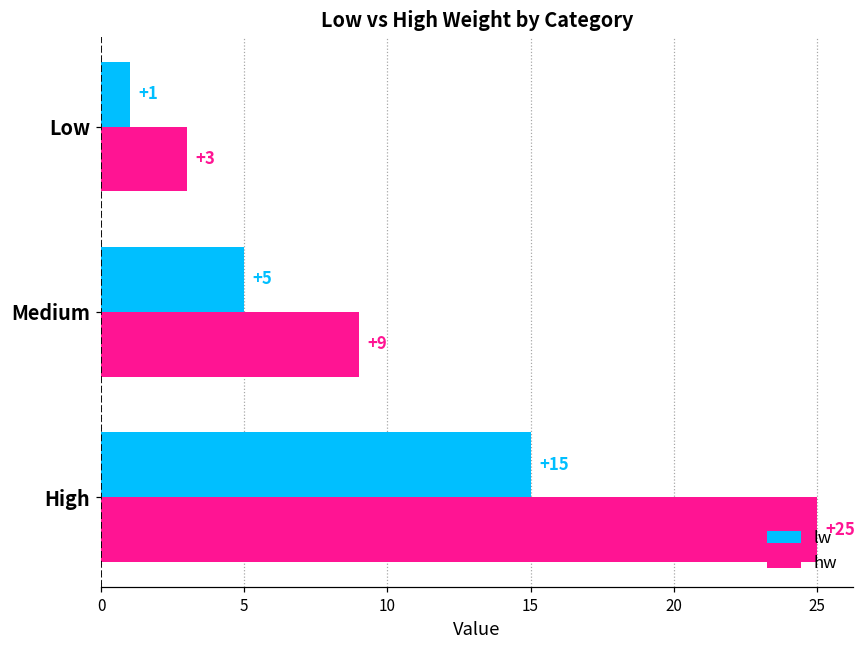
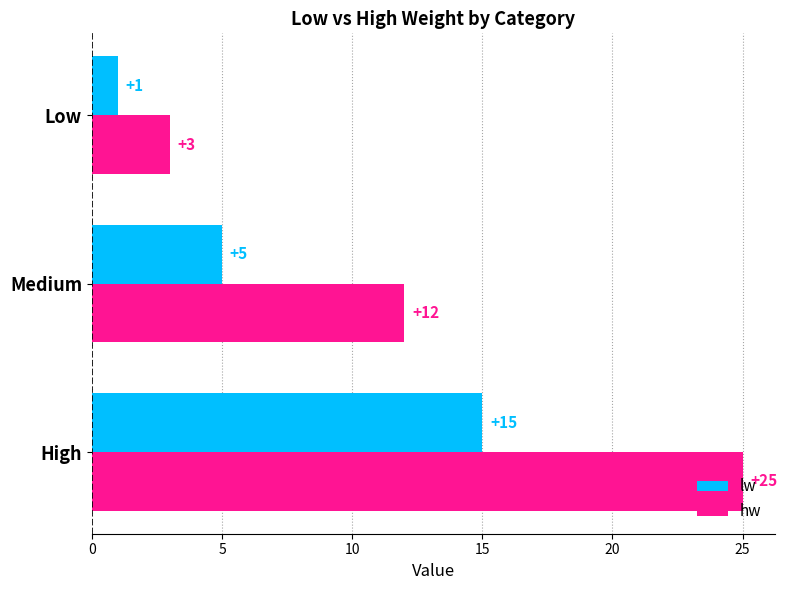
  {
    "lw": {
      "Low": "+1",
      "Medium": "+5",
      "High": "+15"
    },
    "hw": {
      "Low": "+3",
-     "Medium": "+9",
+     "Medium": "+12",
      "High": "+25"
    }
  }
